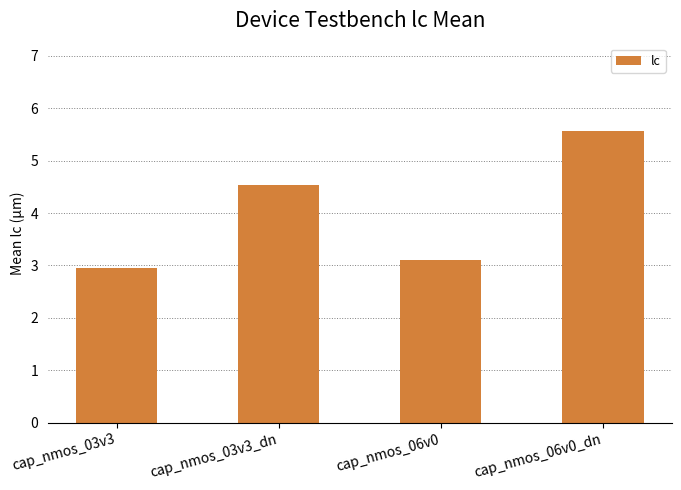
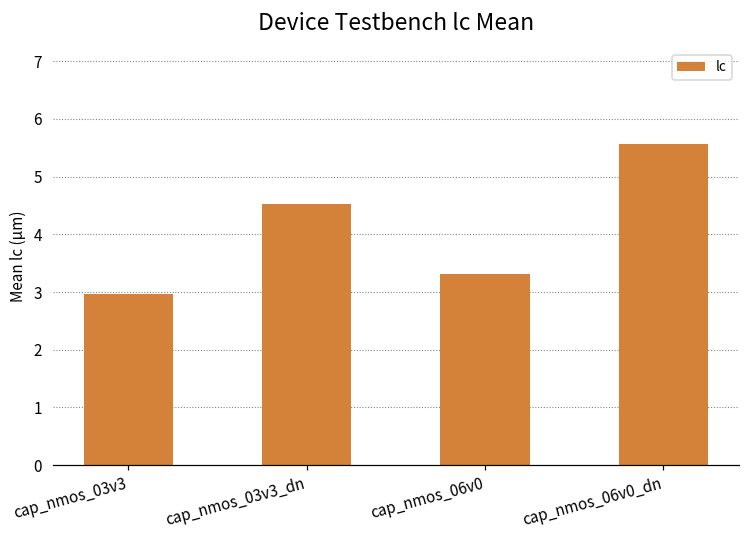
  {
    "cap_nmos_03v3": 3.0,
    "cap_nmos_03v3_dn": 4.5,
-   "cap_nmos_06v0": 3.1,
+   "cap_nmos_06v0": 3.3,
    "cap_nmos_06v0_dn": 5.6
  }
